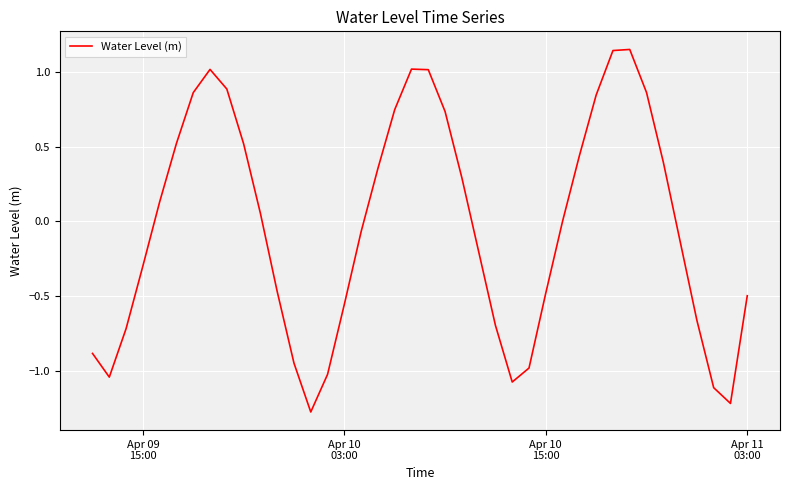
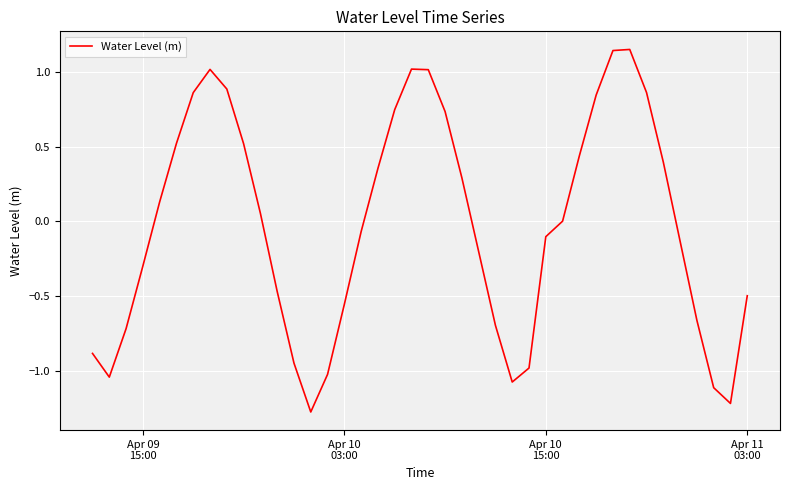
  {
    "Apr 09 15:00": -0.30,
    "Apr 10 03:00": -0.56,
-   "Apr 10 15:00": -0.48,
+   "Apr 10 15:00": -0.10,
    "Apr 11 03:00": -0.50
  }
